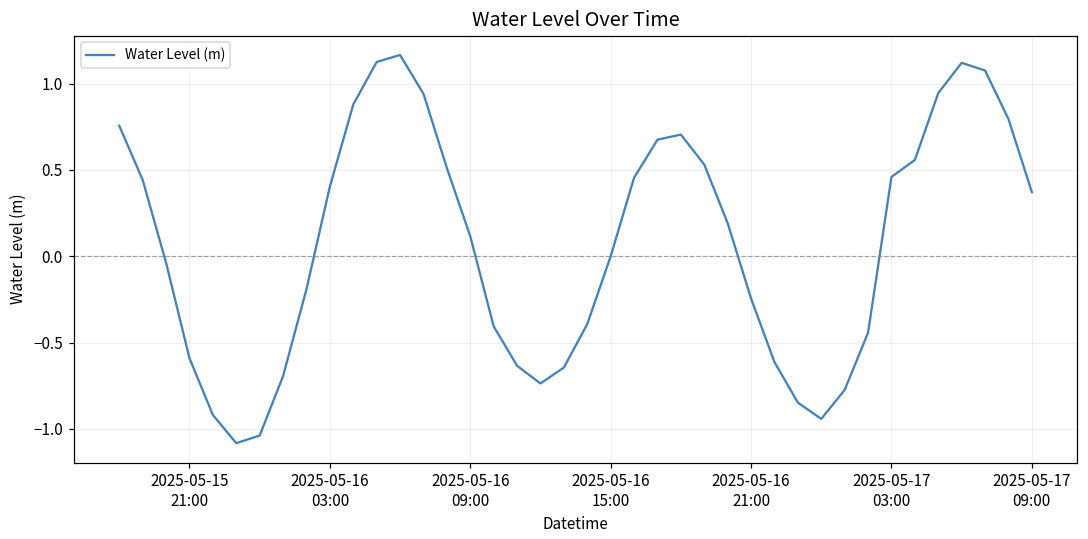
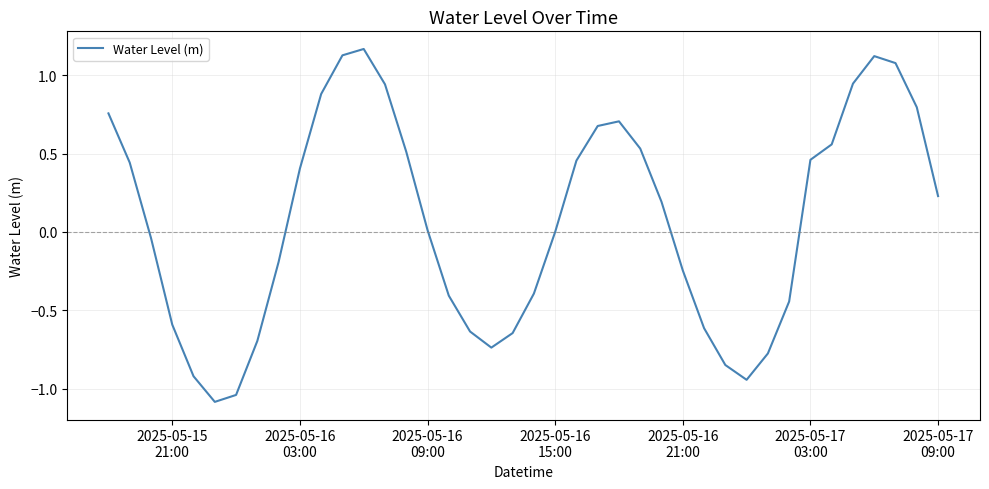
  {
    "2025-05-15 21:00": -0.59,
    "2025-05-16 03:00": 0.40,
-   "2025-05-16 09:00": 0.12,
+   "2025-05-16 09:00": 0.01,
    "2025-05-16 15:00": 0.00,
    "2025-05-16 21:00": -0.24,
    "2025-05-17 03:00": 0.46,
-   "2025-05-17 09:00": 0.37
+   "2025-05-17 09:00": 0.23
  }
